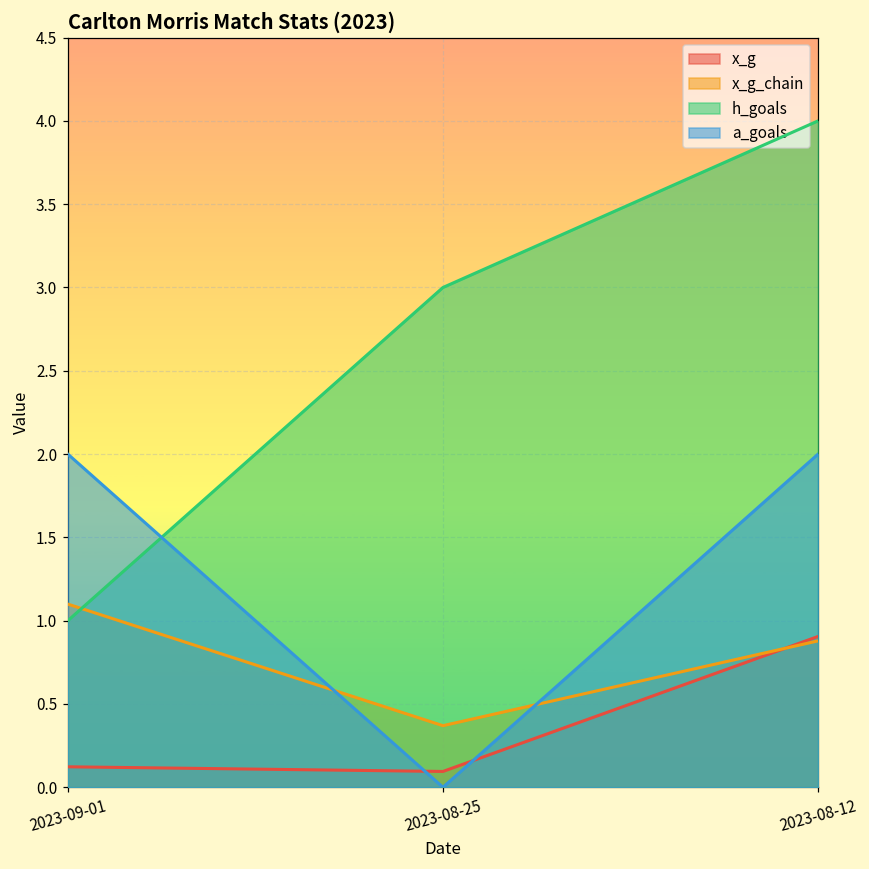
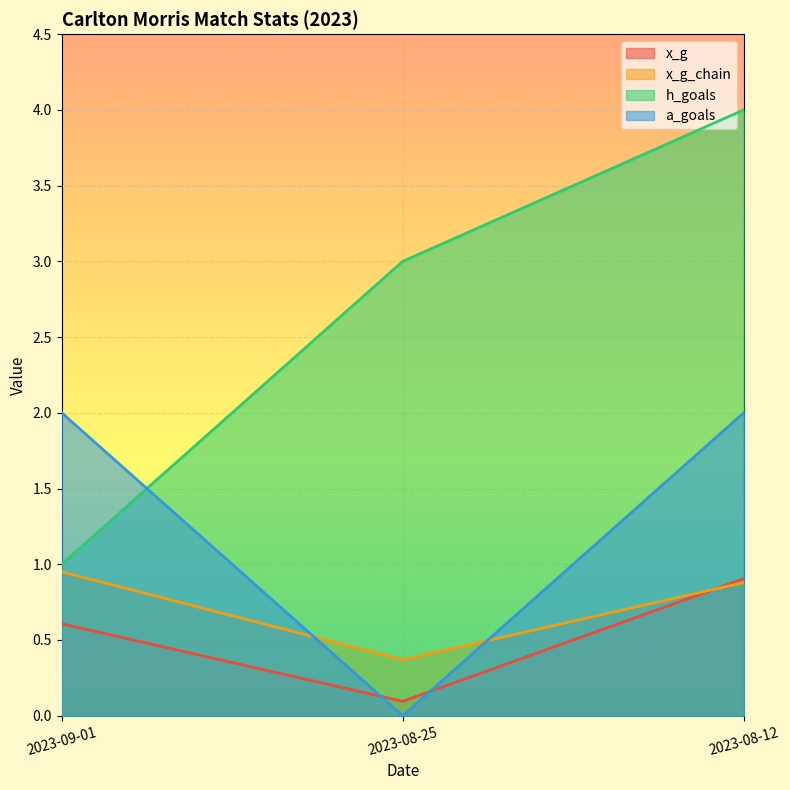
  {
    "x_g": {
-     "2023-09-01": 0.12,
+     "2023-09-01": 0.61,
      "2023-08-25": 0.10,
      "2023-08-12": 0.91
    },
    "x_g_chain": {
-     "2023-09-01": 1.10,
+     "2023-09-01": 0.95,
      "2023-08-25": 0.37,
      "2023-08-12": 0.88
    },
    "h_goals": {
      "2023-09-01": 1.00,
      "2023-08-25": 3.00,
      "2023-08-12": 4.00
    },
    "a_goals": {
      "2023-09-01": 2.00,
      "2023-08-25": 0.00,
      "2023-08-12": 2.00
    }
  }
